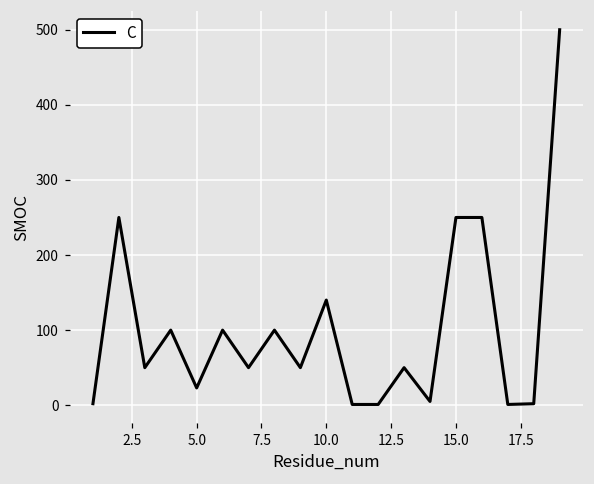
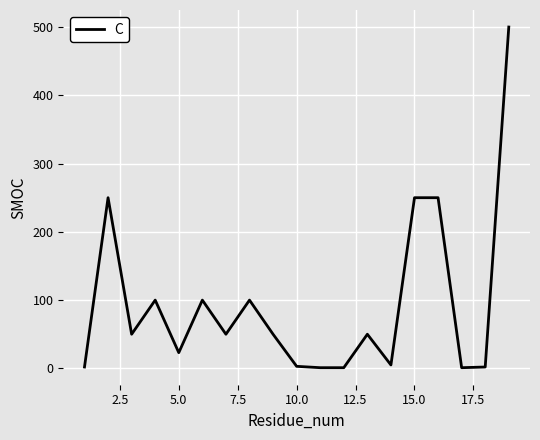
  {
    "5.0": 20,
-   "10.0": 140,
+   "10.0": 0,
    "15.0": 250
  }
